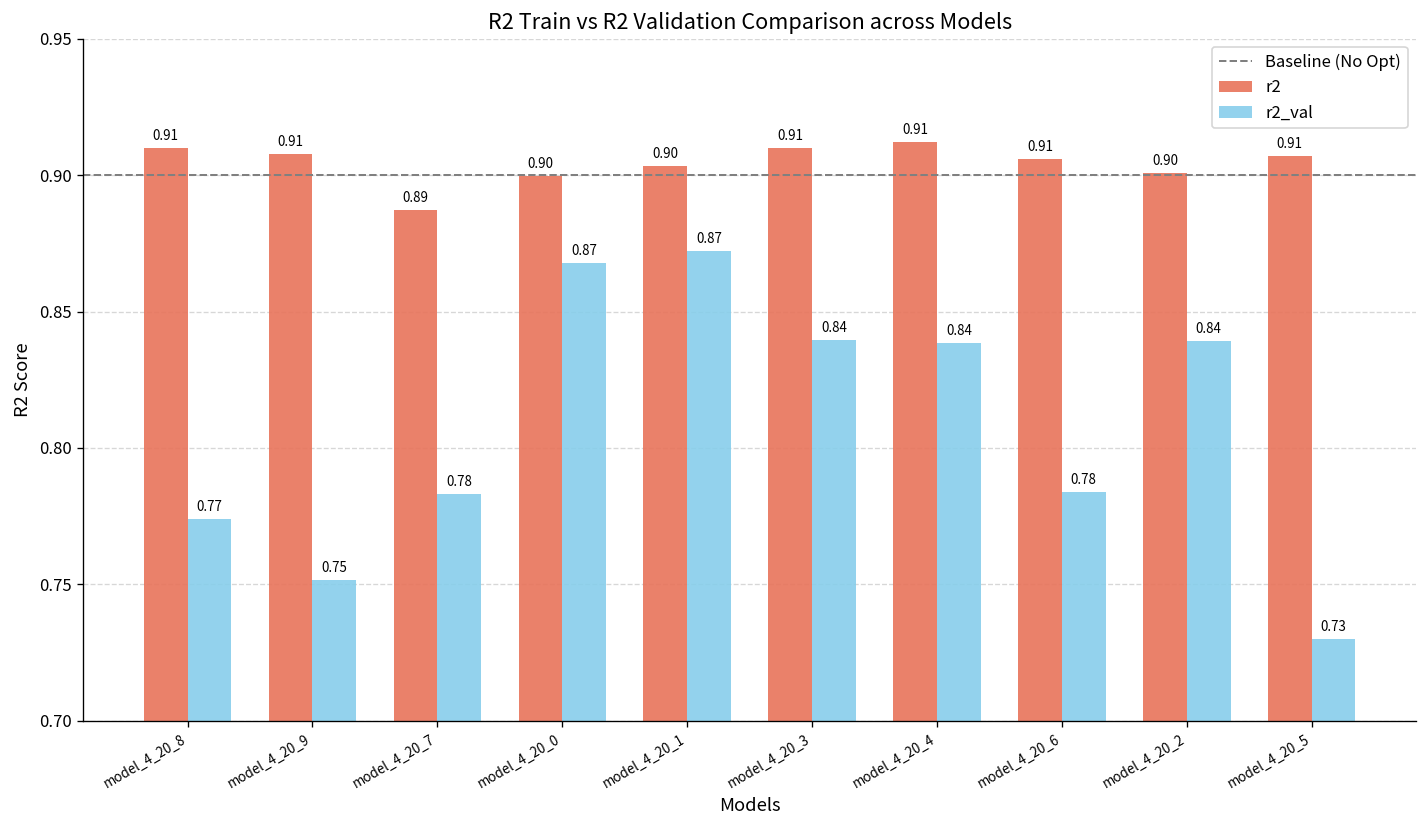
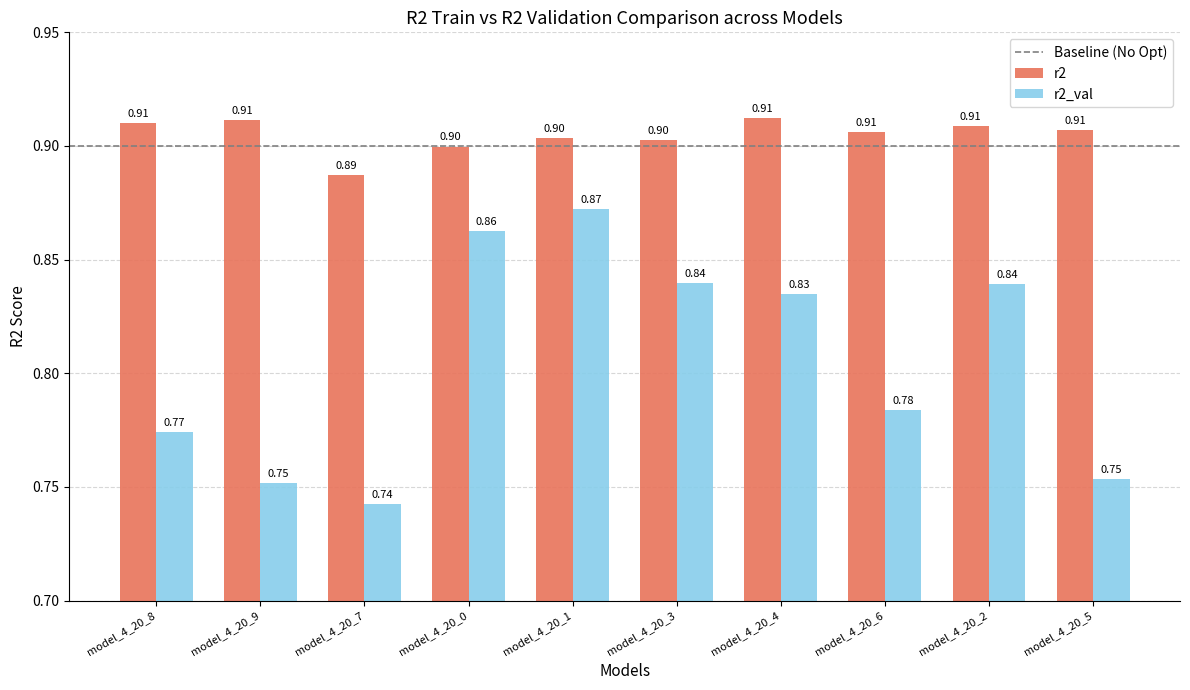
  {
    "r2": {
      "model_4_20_8": 0.91,
-     "model_4_20_9": 0.908,
+     "model_4_20_9": 0.911,
      "model_4_20_7": 0.89,
      "model_4_20_0": 0.90,
      "model_4_20_1": 0.90,
-     "model_4_20_3": 0.91,
+     "model_4_20_3": 0.90,
      "model_4_20_4": 0.91,
      "model_4_20_6": 0.91,
-     "model_4_20_2": 0.90,
+     "model_4_20_2": 0.91,
      "model_4_20_5": 0.91
    },
    "r2_val": {
      "model_4_20_8": 0.77,
      "model_4_20_9": 0.75,
-     "model_4_20_7": 0.78,
-     "model_4_20_0": 0.87,
+     "model_4_20_7": 0.74,
+     "model_4_20_0": 0.86,
      "model_4_20_1": 0.87,
      "model_4_20_3": 0.84,
-     "model_4_20_4": 0.84,
+     "model_4_20_4": 0.83,
      "model_4_20_6": 0.78,
      "model_4_20_2": 0.84,
-     "model_4_20_5": 0.73
+     "model_4_20_5": 0.75
    }
  }
